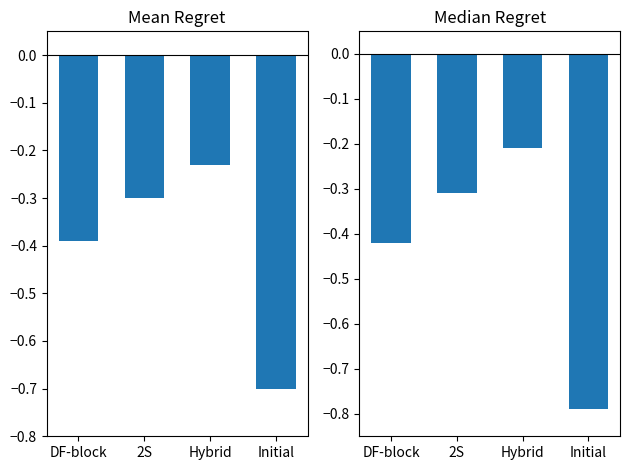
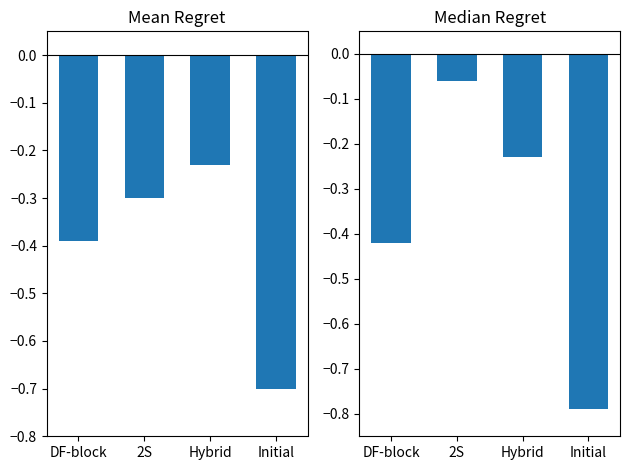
  {
    "Mean Regret": {
      "DF-block": -0.39,
      "2S": -0.30,
      "Hybrid": -0.23,
      "Initial": -0.70
    },
    "Median Regret": {
      "DF-block": -0.42,
-     "2S": -0.31,
-     "Hybrid": -0.21,
+     "2S": -0.06,
+     "Hybrid": -0.23,
      "Initial": -0.79
    }
  }
